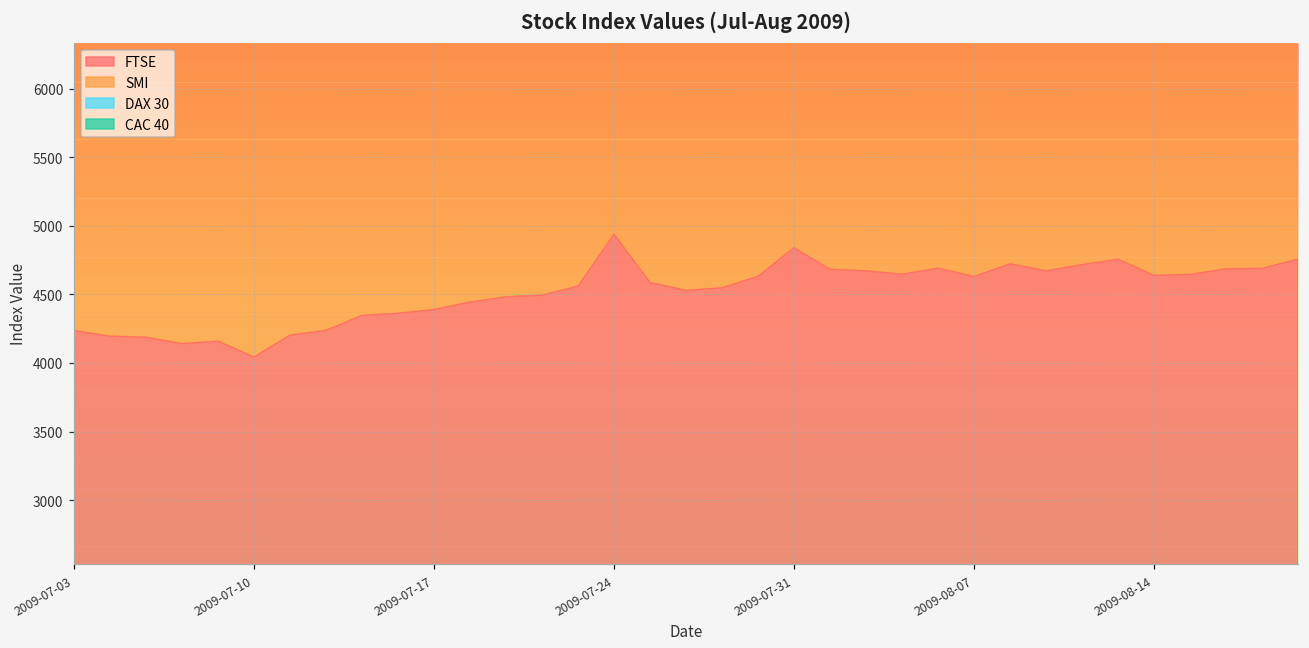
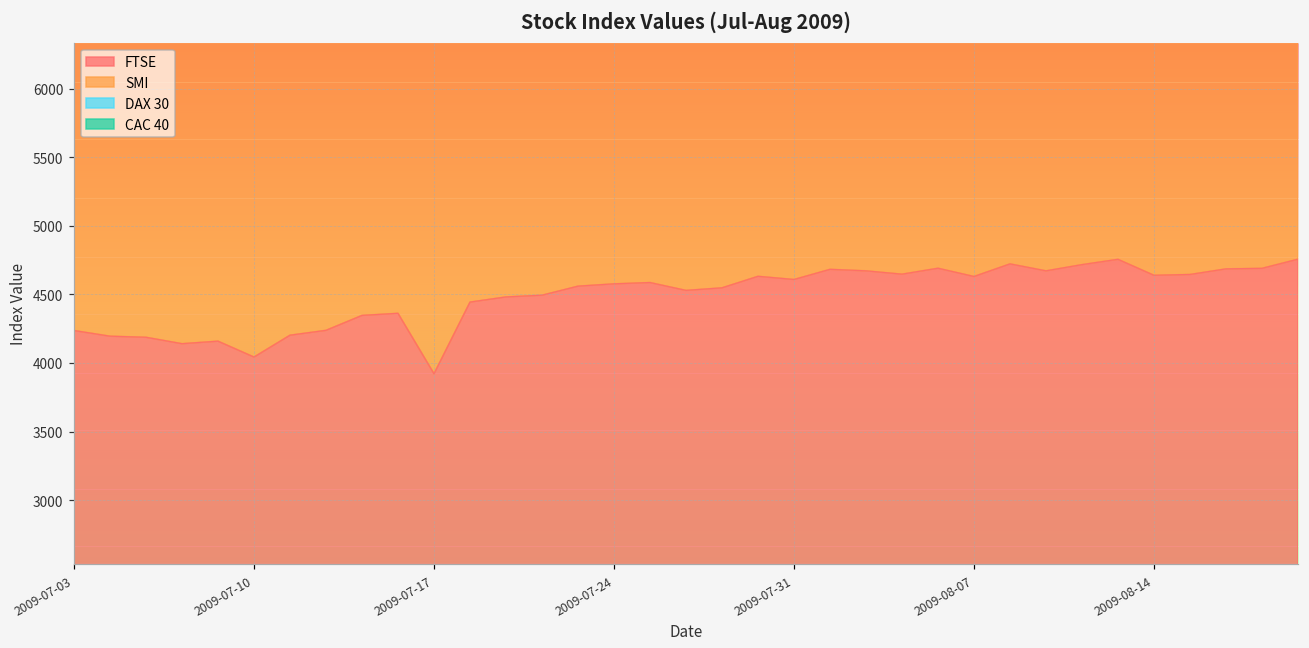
  {
    "FTSE": {
      "2009-07-10": 4040,
-     "2009-07-17": 4390,
-     "2009-07-24": 4940,
-     "2009-07-31": 4840,
+     "2009-07-17": 3920,
+     "2009-07-24": 4580,
+     "2009-07-31": 4610,
      "2009-08-07": 4630,
      "2009-08-14": 4640
    }
  }
